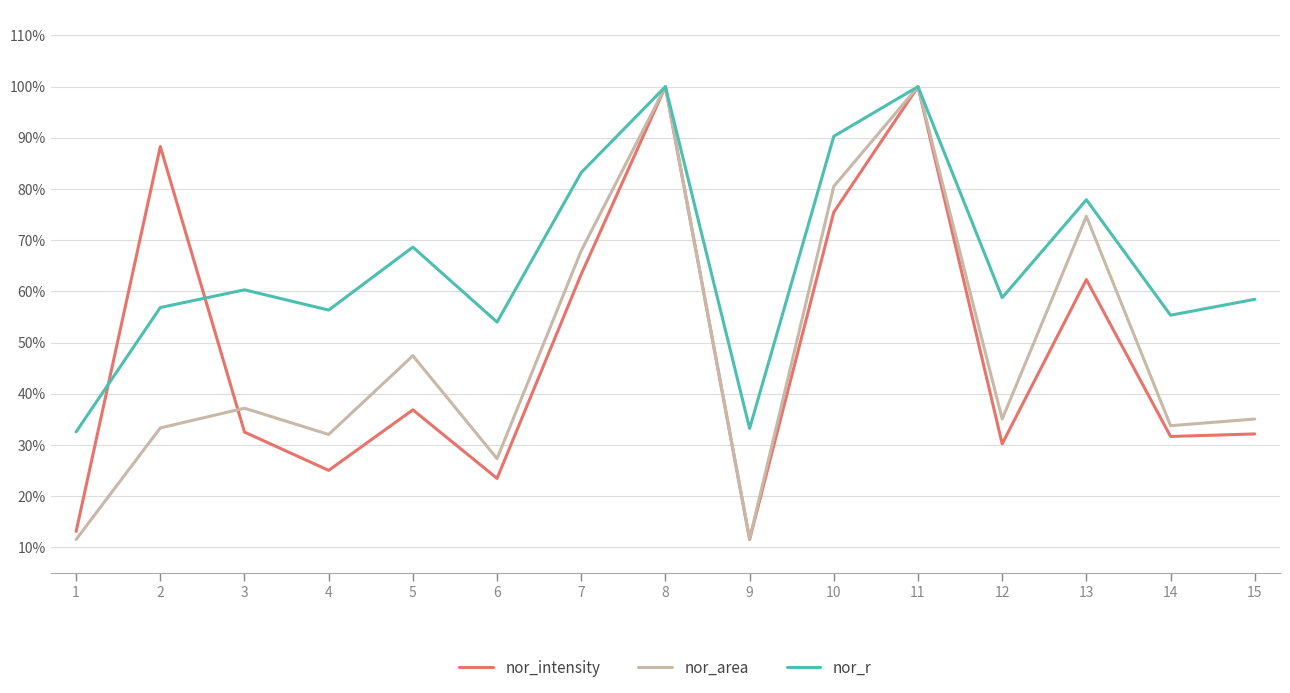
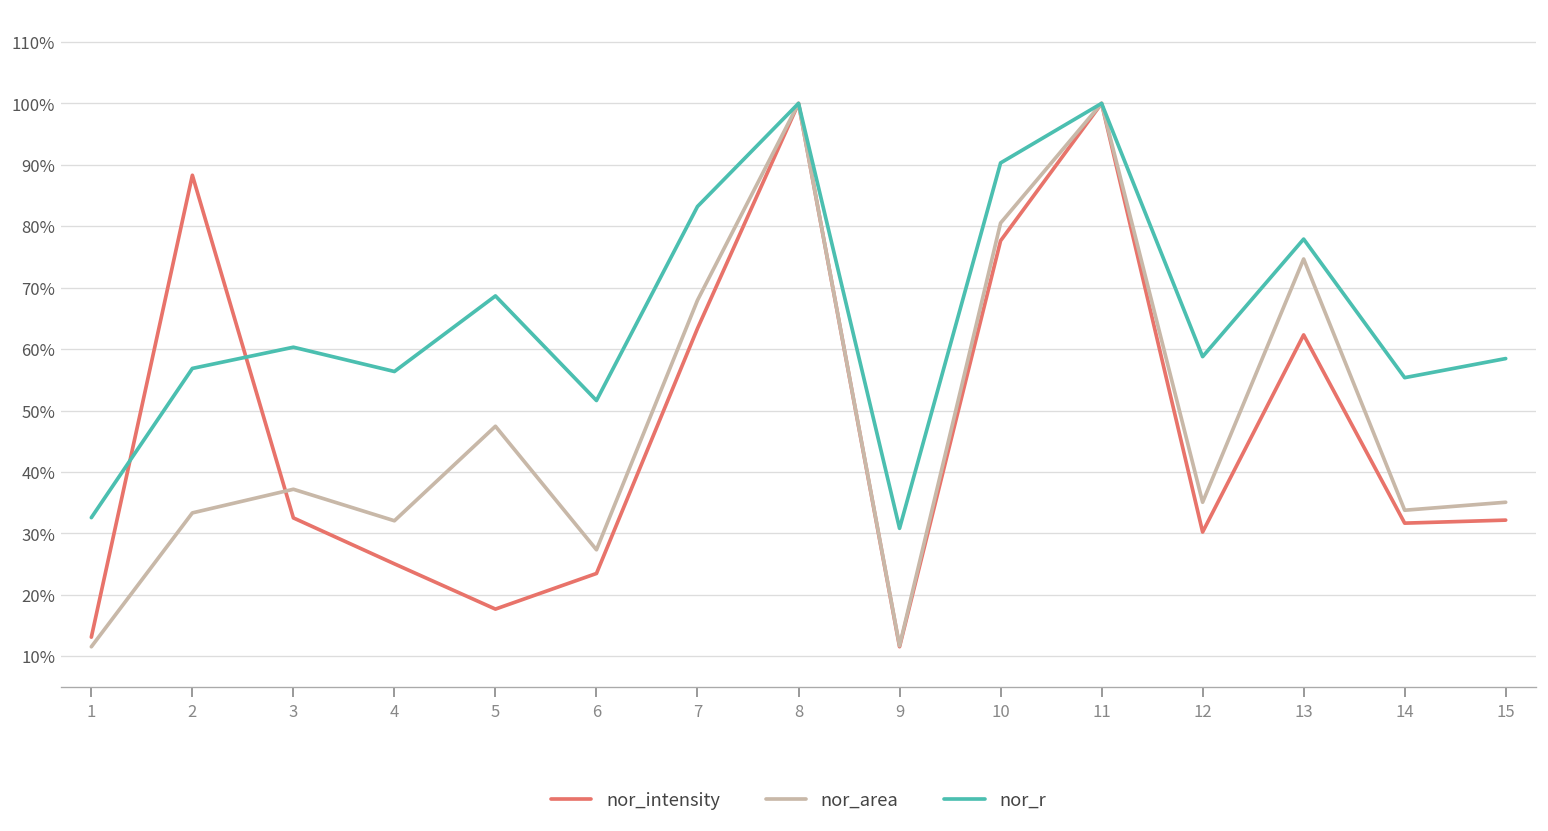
  {
    "nor_intensity": {
      "1": "13%",
      "2": "88%",
      "3": "33%",
      "4": "25%",
-     "5": "37%",
+     "5": "18%",
      "6": "23%",
      "7": "63%",
-     "10": "75%",
+     "10": "78%",
      "12": "30%",
      "13": "62%",
      "14": "32%",
      "15": "32%"
    },
    "nor_area": {
      "1": "12%",
      "2": "33%",
      "3": "37%",
      "4": "32%",
      "5": "47%",
      "6": "27%",
      "7": "68%",
      "10": "81%",
      "12": "35%",
      "13": "75%",
      "14": "34%",
      "15": "35%"
    },
    "nor_r": {
      "1": "33%",
      "2": "57%",
      "3": "60%",
      "4": "56%",
      "5": "69%",
-     "6": "54%",
+     "6": "52%",
      "7": "83%",
-     "9": "33%",
+     "9": "31%",
      "10": "90%",
      "12": "59%",
      "13": "78%",
      "14": "55%",
      "15": "58%"
    }
  }
